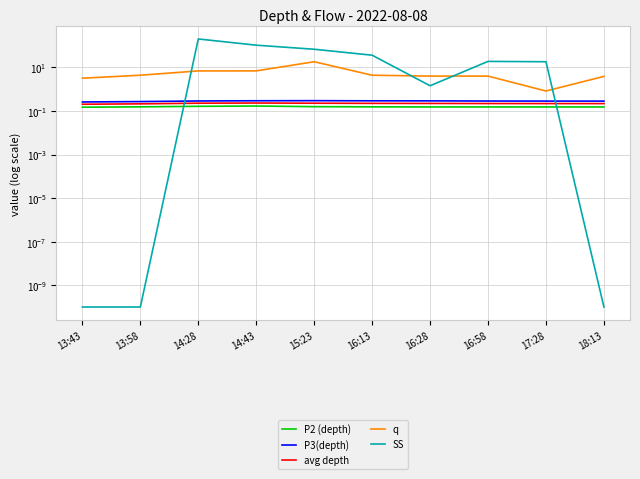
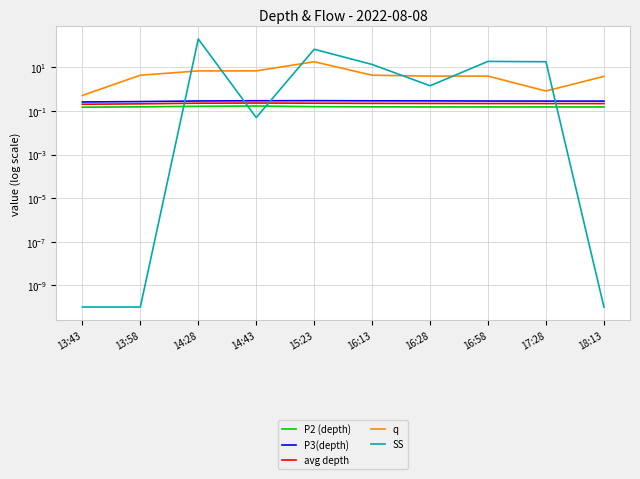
  {
    "P2 (depth)": {
      "13:43": 0.2,
      "13:58": 0.2,
      "14:28": 0.2,
      "14:43": 0.2,
      "15:23": 0.2,
      "16:13": 0.2,
      "16:28": 0.2,
      "16:58": 0.2,
      "17:28": 0.2,
      "18:13": 0.2
    },
    "q": {
-     "13:43": 3,
+     "13:43": 0.5,
      "13:58": 4,
      "14:28": 7,
      "14:43": 7,
      "15:23": 20,
      "16:13": 4,
      "16:28": 4,
      "16:58": 4,
      "17:28": 0.8,
      "18:13": 4
    },
    "SS": {
      "13:43": 0.0000000001,
      "13:58": 0.0000000001,
      "14:28": 200,
-     "14:43": 100,
+     "14:43": 0.05,
      "15:23": 70,
-     "16:13": 40,
+     "16:13": 10,
      "16:28": 1,
      "16:58": 20,
      "17:28": 20,
      "18:13": 0.0000000001
    }
  }
